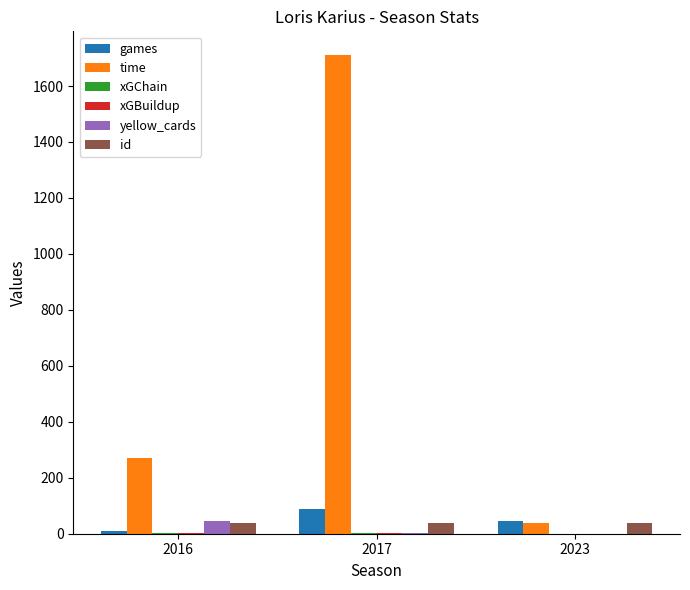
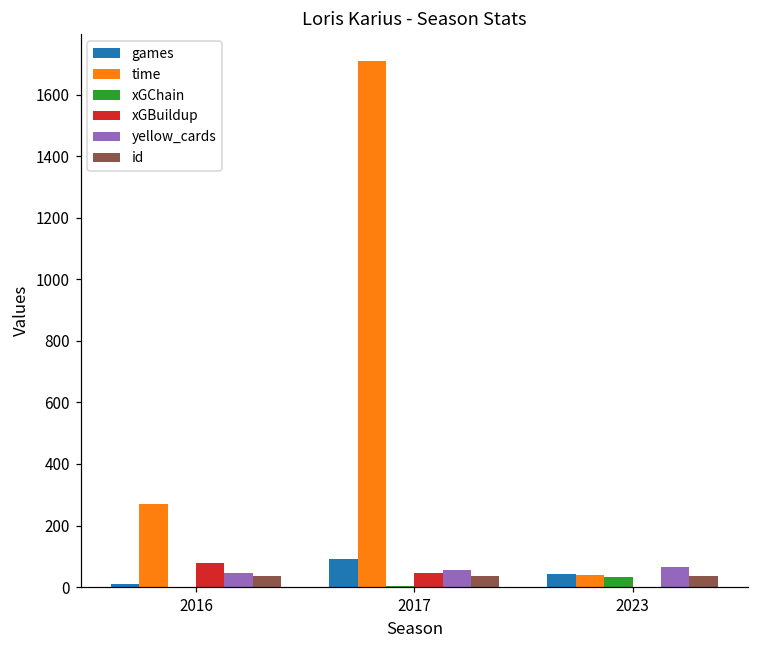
  {
    "games": {
      "2016": 10,
      "2017": 90,
      "2023": 40
    },
    "time": {
      "2016": 270,
      "2017": 1710,
      "2023": 40
    },
    "xGChain": {
-     "2023": 0
+     "2023": 30
    },
    "xGBuildup": {
-     "2016": 0,
-     "2017": 0,
+     "2016": 80,
+     "2017": 50,
      "2023": 0
    },
    "yellow_cards": {
      "2016": 50,
-     "2017": 0,
-     "2023": 0
+     "2017": 60,
+     "2023": 70
    },
    "id": {
      "2016": 40,
      "2017": 40,
      "2023": 40
    }
  }
